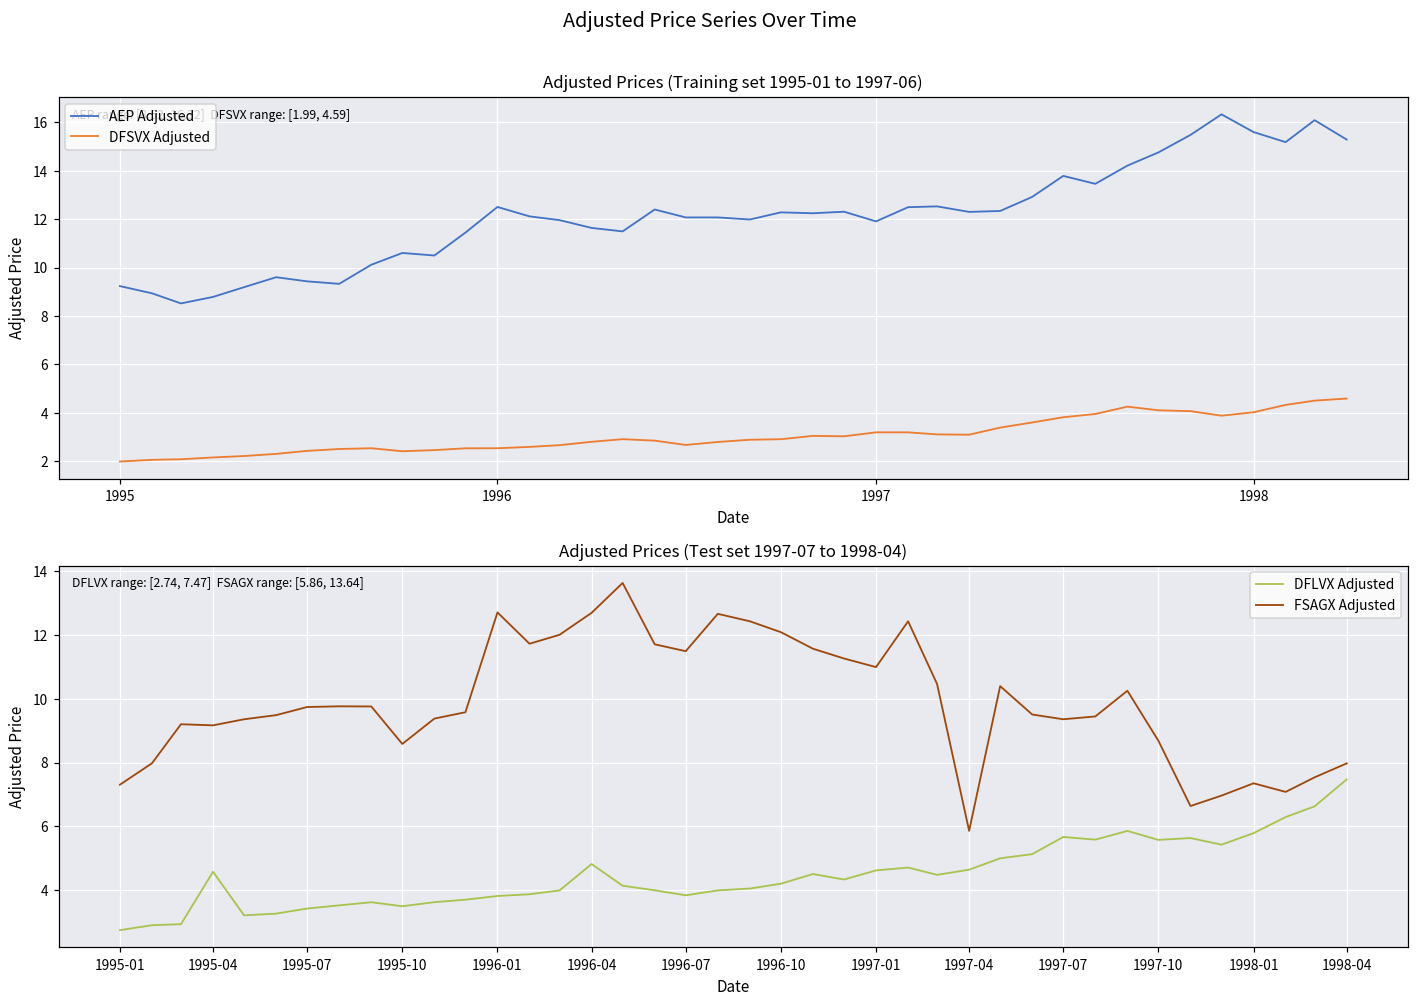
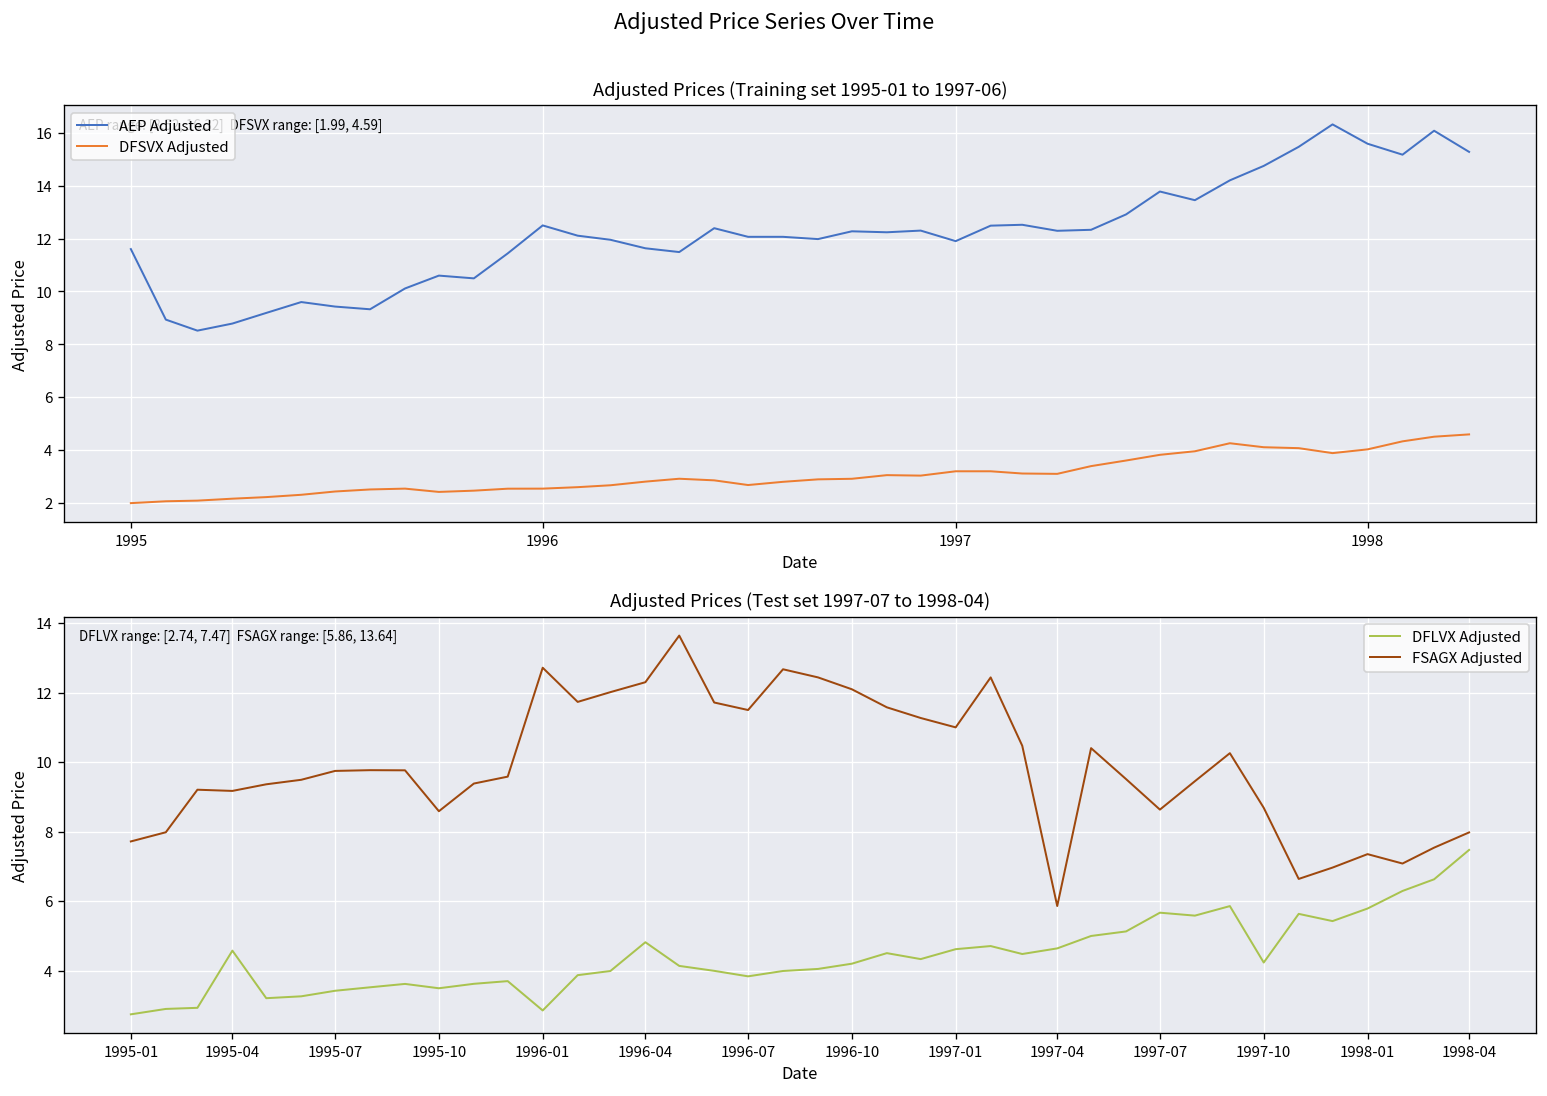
  {
    "Adjusted Prices (Training set 1995-01 to 1997-06)": {
      "AEP Adjusted": {
-       "1995": 9.2,
+       "1995": 11.6,
        "1996": 12.5,
        "1997": 11.9,
        "1998": 15.6
      },
      "DFSVX Adjusted": {
        "1995": 2.0,
        "1996": 2.5,
        "1997": 3.2,
        "1998": 4.0
      }
    },
    "Adjusted Prices (Test set 1997-07 to 1998-04)": {
      "DFLVX Adjusted": {
        "1995-01": 2.7,
        "1995-04": 4.6,
        "1995-07": 3.4,
        "1995-10": 3.5,
-       "1996-01": 3.8,
+       "1996-01": 2.9,
        "1996-04": 4.8,
        "1996-07": 3.8,
        "1996-10": 4.2,
        "1997-01": 4.6,
        "1997-04": 4.6,
        "1997-07": 5.7,
-       "1997-10": 5.6,
+       "1997-10": 4.2,
        "1998-01": 5.8,
        "1998-04": 7.5
      },
      "FSAGX Adjusted": {
-       "1995-01": 7.3,
+       "1995-01": 7.7,
        "1995-04": 9.2,
        "1995-07": 9.7,
        "1995-10": 8.6,
        "1996-01": 12.7,
-       "1996-04": 12.7,
+       "1996-04": 12.3,
        "1996-07": 11.5,
        "1996-10": 12.1,
        "1997-01": 11.0,
        "1997-04": 5.9,
-       "1997-07": 9.4,
+       "1997-07": 8.6,
        "1997-10": 8.7,
        "1998-01": 7.3,
        "1998-04": 8.0
      }
    }
  }
